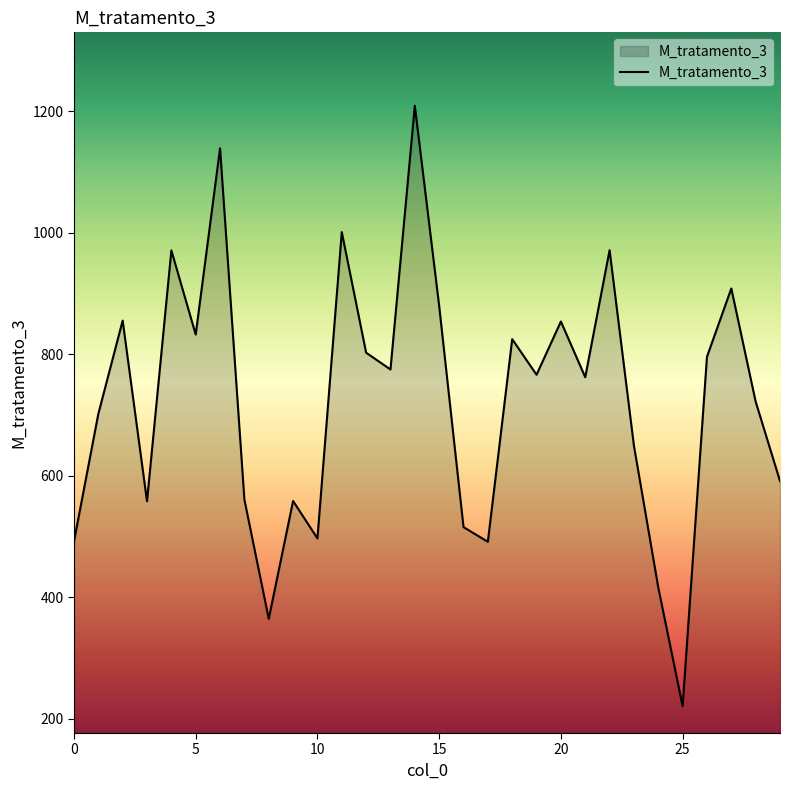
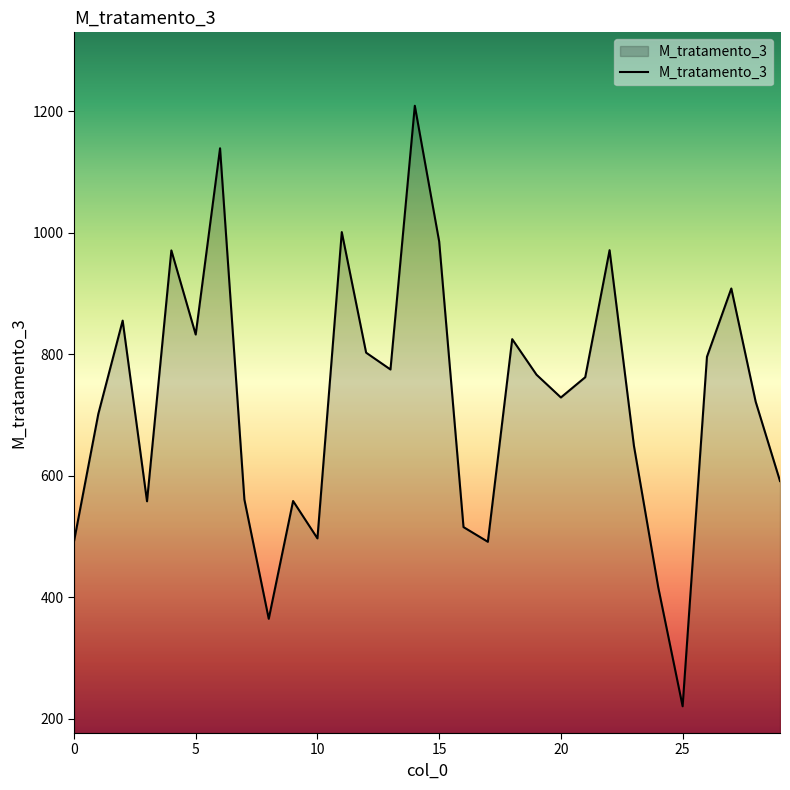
  {
    "0": 490,
    "5": 830,
    "10": 500,
-   "15": 880,
-   "20": 850,
+   "15": 990,
+   "20": 730,
    "25": 220
  }
